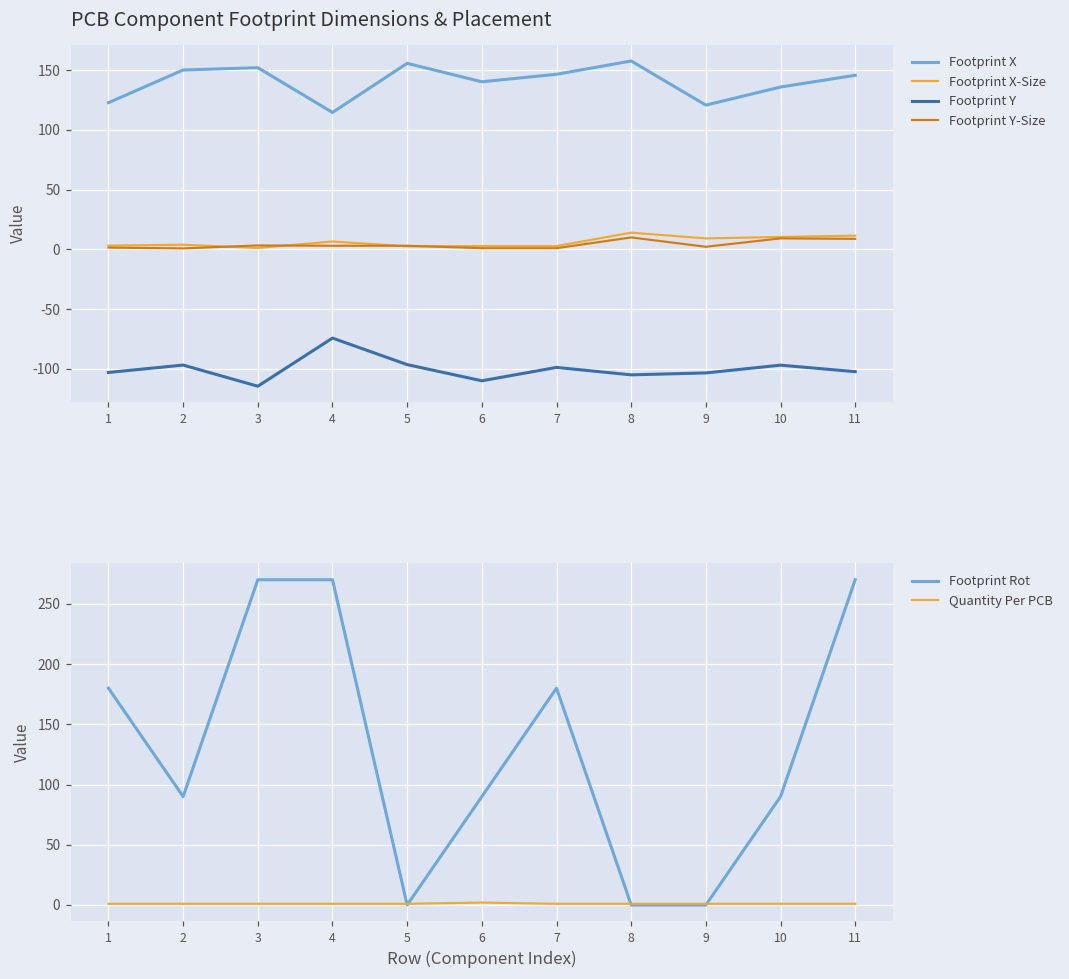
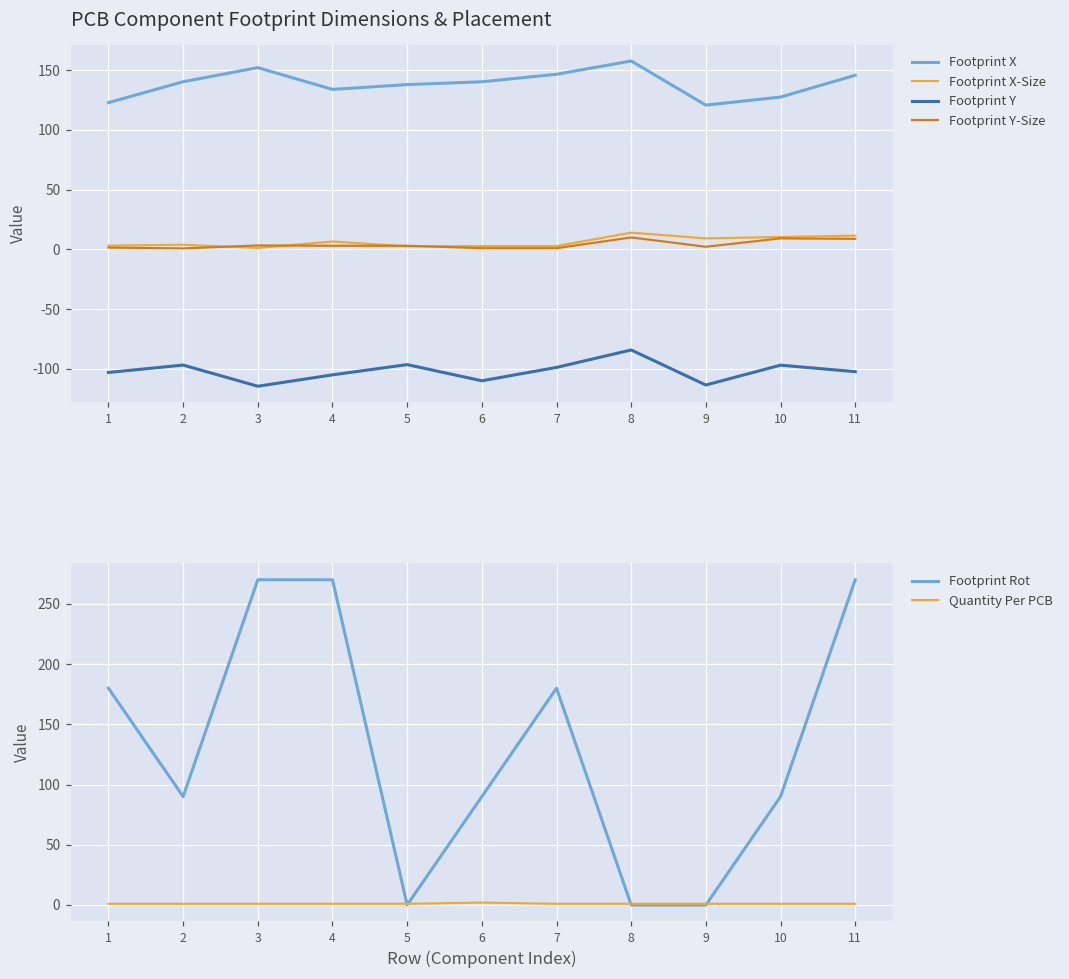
  {
    "PCB Component Footprint Dimensions & Placement": {
      "Footprint X": {
        "1": 123,
-       "2": 150,
+       "2": 140,
        "3": 152,
-       "4": 115,
-       "5": 156,
+       "4": 134,
+       "5": 138,
        "6": 140,
        "7": 147,
        "8": 158,
        "9": 121,
-       "10": 136,
+       "10": 127,
        "11": 146
      },
      "Footprint X-Size": {
        "2": 4,
        "4": 7,
        "8": 14,
        "9": 9,
        "11": 11
      },
      "Footprint Y": {
        "1": -103,
        "2": -97,
        "3": -115,
-       "4": -74,
+       "4": -105,
        "5": -96,
        "6": -110,
        "7": -99,
-       "8": -105,
-       "9": -103,
+       "8": -84,
+       "9": -114,
        "10": -97,
        "11": -102
      },
      "Footprint Y-Size": {
        "2": 1,
        "4": 3,
        "8": 10,
        "9": 2,
        "11": 9
      }
    }
  }
